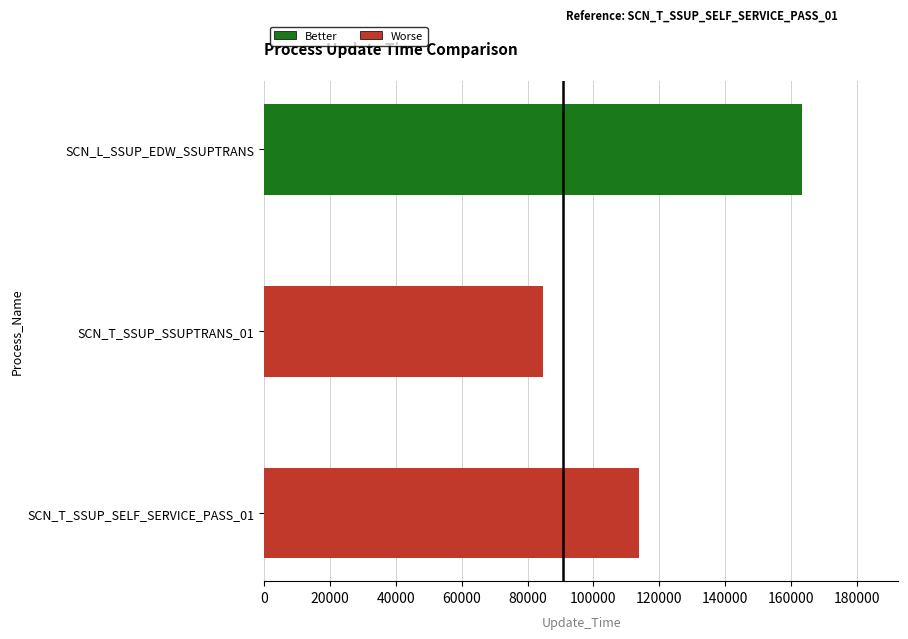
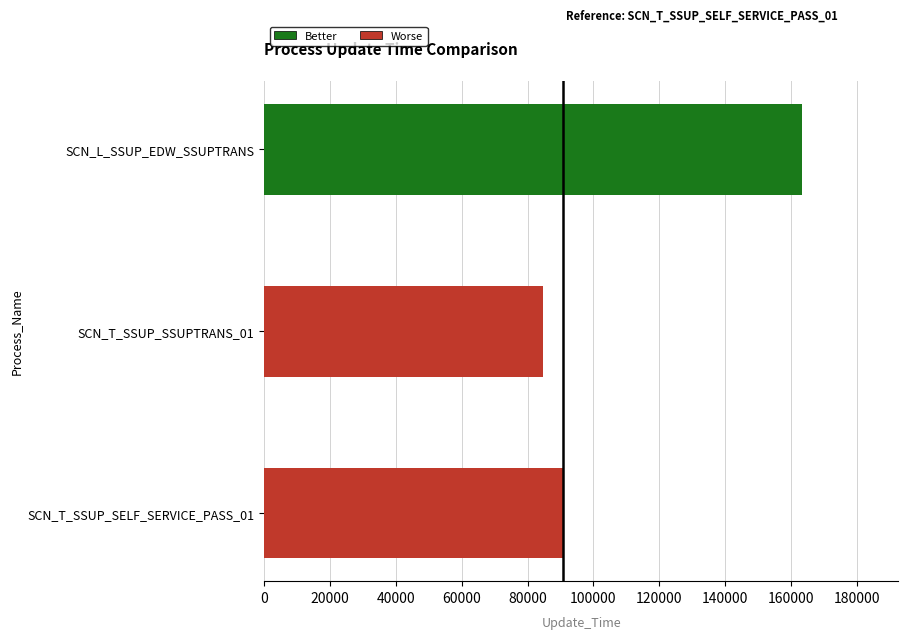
  {
    "SCN_L_SSUP_EDW_SSUPTRANS": 163000,
    "SCN_T_SSUP_SSUPTRANS_01": 85000,
-   "SCN_T_SSUP_SELF_SERVICE_PASS_01": 114000
+   "SCN_T_SSUP_SELF_SERVICE_PASS_01": 91000
  }
